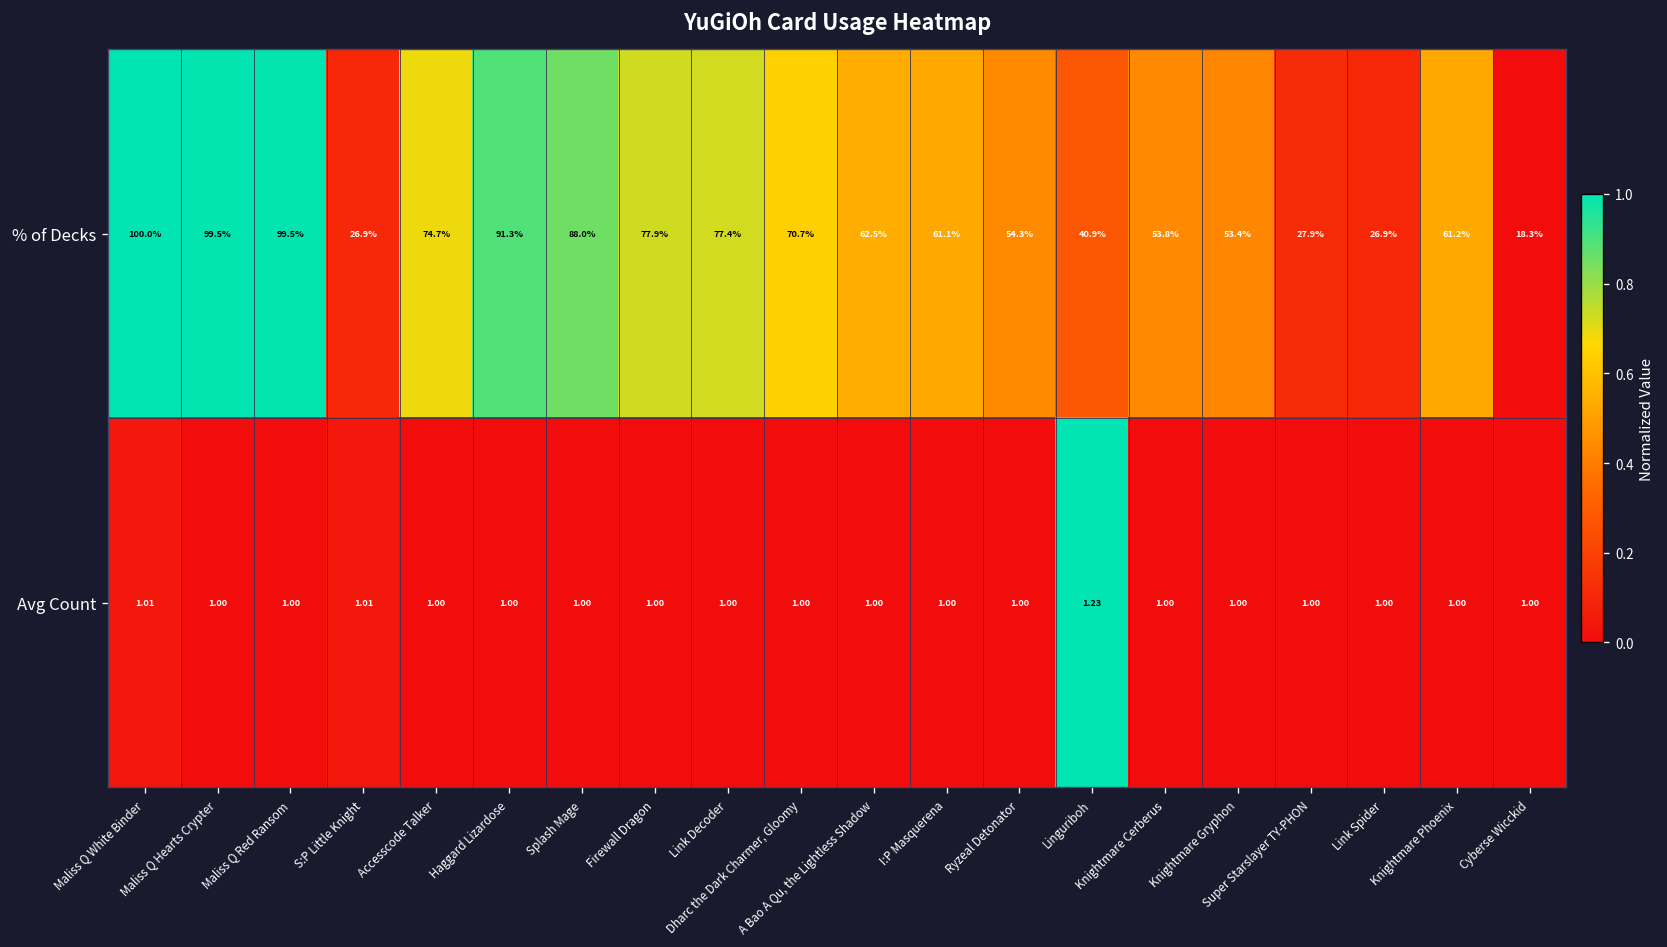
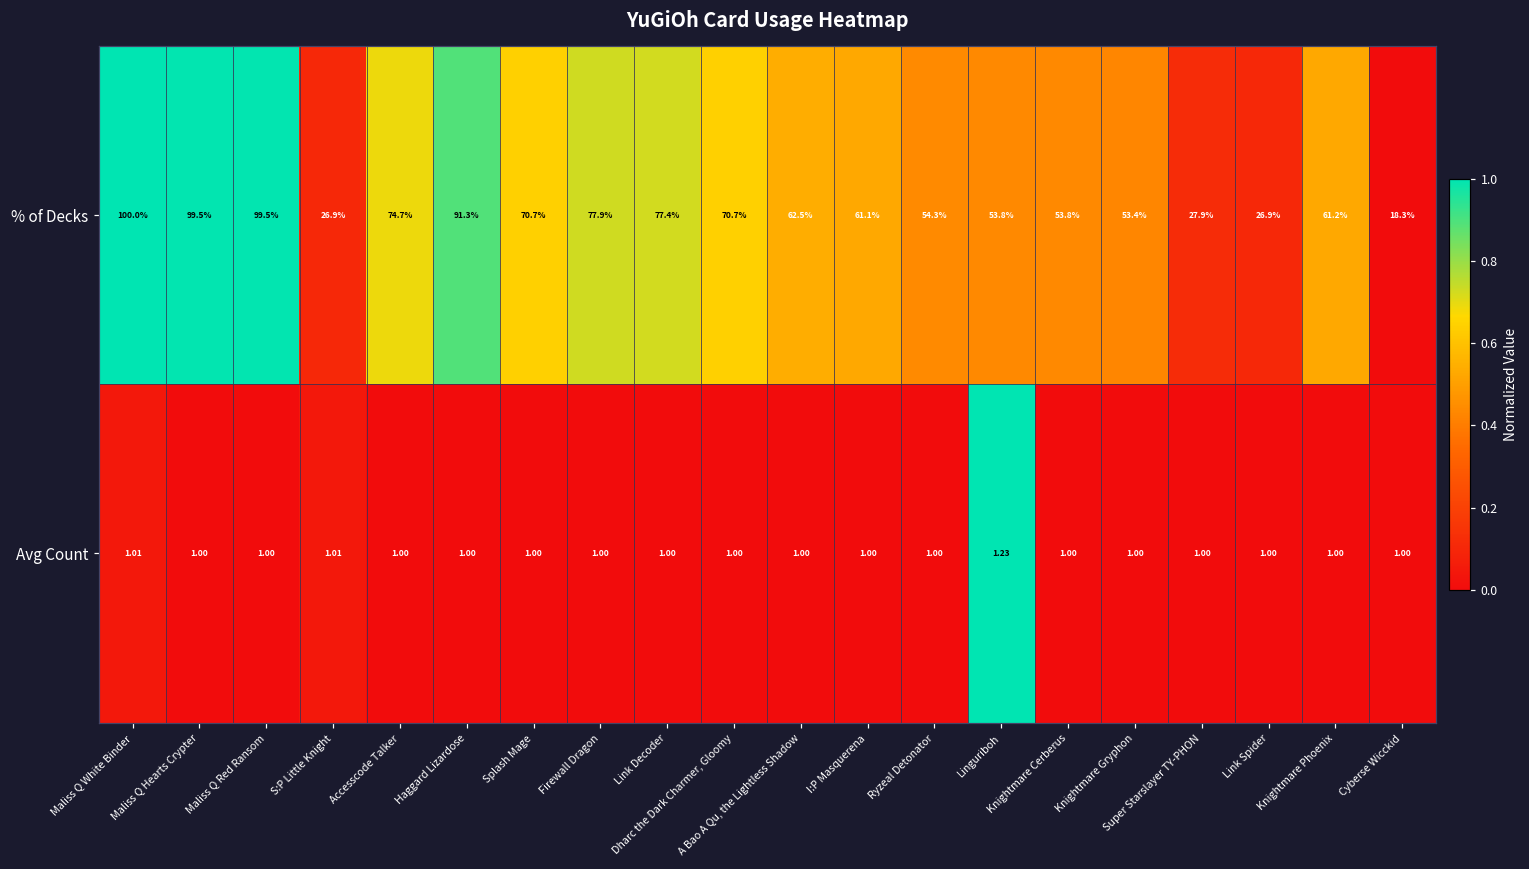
  {
    "% of Decks": {
      "Maliss Q White Binder": "100.0%",
      "Maliss Q Hearts Crypter": "99.5%",
      "Maliss Q Red Ransom": "99.5%",
      "S:P Little Knight": "26.9%",
      "Accesscode Talker": "74.7%",
      "Haggard Lizardose": "91.3%",
-     "Splash Mage": "88.0%",
+     "Splash Mage": "70.7%",
      "Firewall Dragon": "77.9%",
      "Link Decoder": "77.4%",
      "Dharc the Dark Charmer, Gloomy": "70.7%",
      "A Bao A Qu, the Lightless Shadow": "62.5%",
      "I:P Masquerena": "61.1%",
      "Ryzeal Detonator": "54.3%",
-     "Linguriboh": "40.9%",
+     "Linguriboh": "53.8%",
      "Knightmare Cerberus": "53.8%",
      "Knightmare Gryphon": "53.4%",
      "Super Starslayer TY-PHON": "27.9%",
      "Link Spider": "26.9%",
      "Knightmare Phoenix": "61.2%",
      "Cyberse Wicckid": "18.3%"
    },
    "Avg Count": {
      "Maliss Q White Binder": "1.01",
      "Maliss Q Hearts Crypter": "1.00",
      "Maliss Q Red Ransom": "1.00",
      "S:P Little Knight": "1.01",
      "Accesscode Talker": "1.00",
      "Haggard Lizardose": "1.00",
      "Splash Mage": "1.00",
      "Firewall Dragon": "1.00",
      "Link Decoder": "1.00",
      "Dharc the Dark Charmer, Gloomy": "1.00",
      "A Bao A Qu, the Lightless Shadow": "1.00",
      "I:P Masquerena": "1.00",
      "Ryzeal Detonator": "1.00",
      "Linguriboh": "1.23",
      "Knightmare Cerberus": "1.00",
      "Knightmare Gryphon": "1.00",
      "Super Starslayer TY-PHON": "1.00",
      "Link Spider": "1.00",
      "Knightmare Phoenix": "1.00",
      "Cyberse Wicckid": "1.00"
    }
  }
